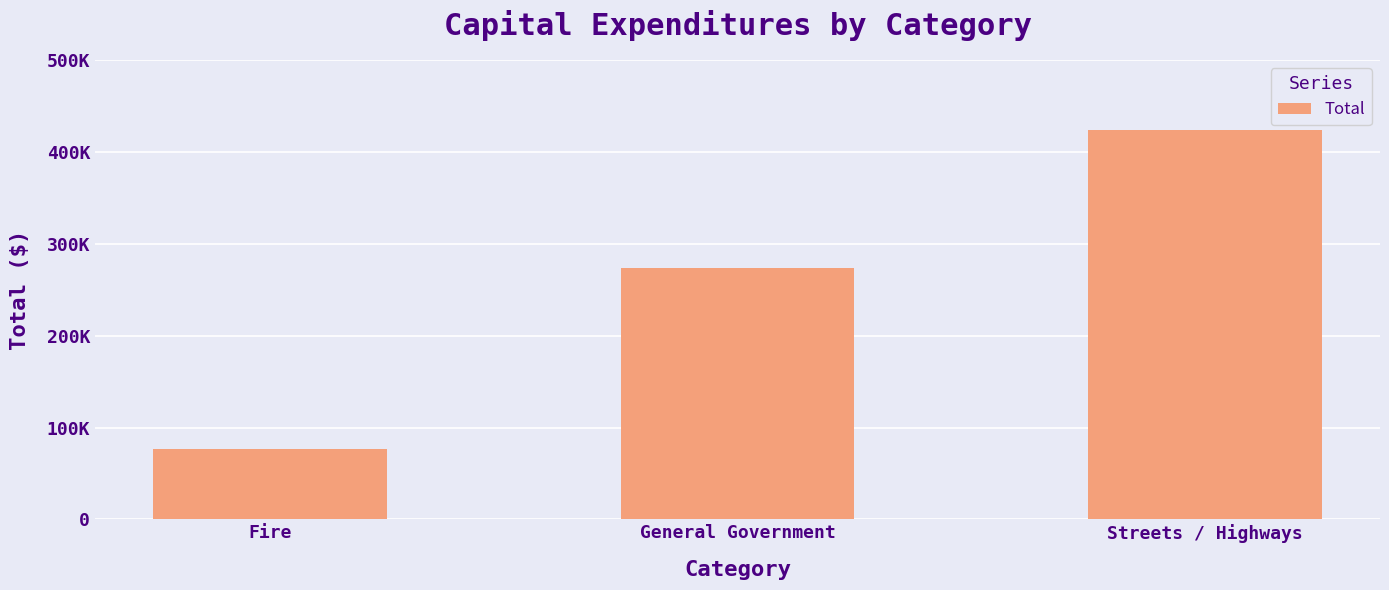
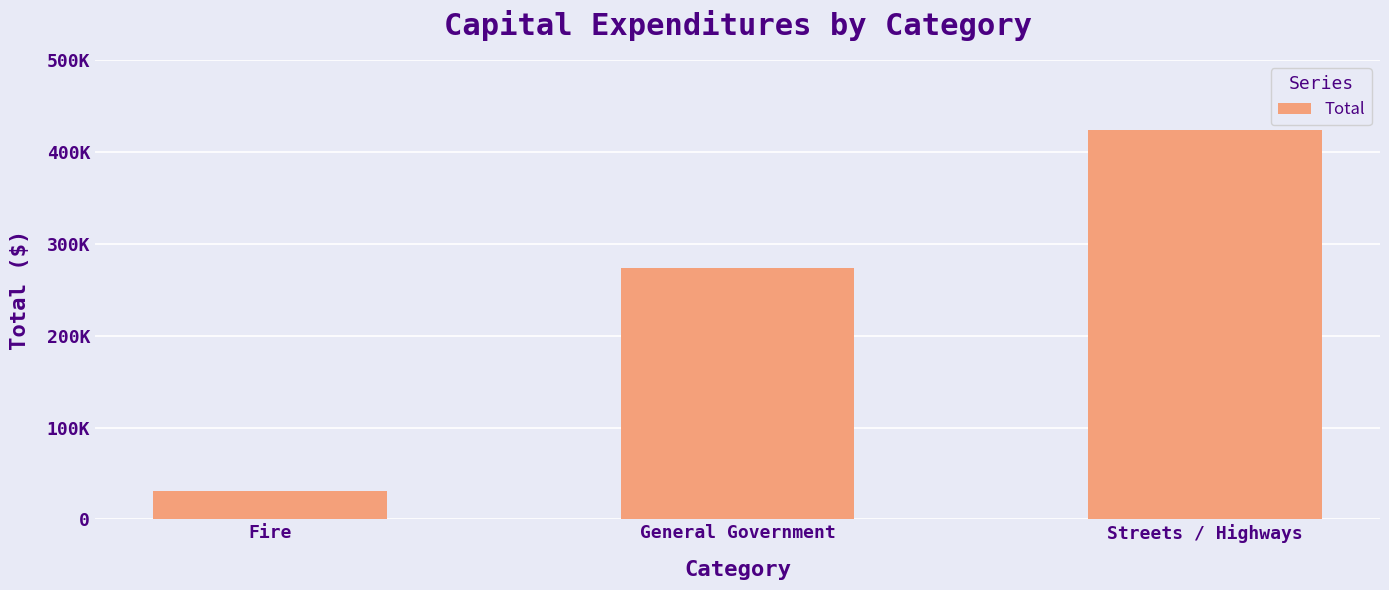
  {
-   "Fire": 80000,
+   "Fire": 30000,
    "General Government": 270000,
    "Streets / Highways": 420000
  }
